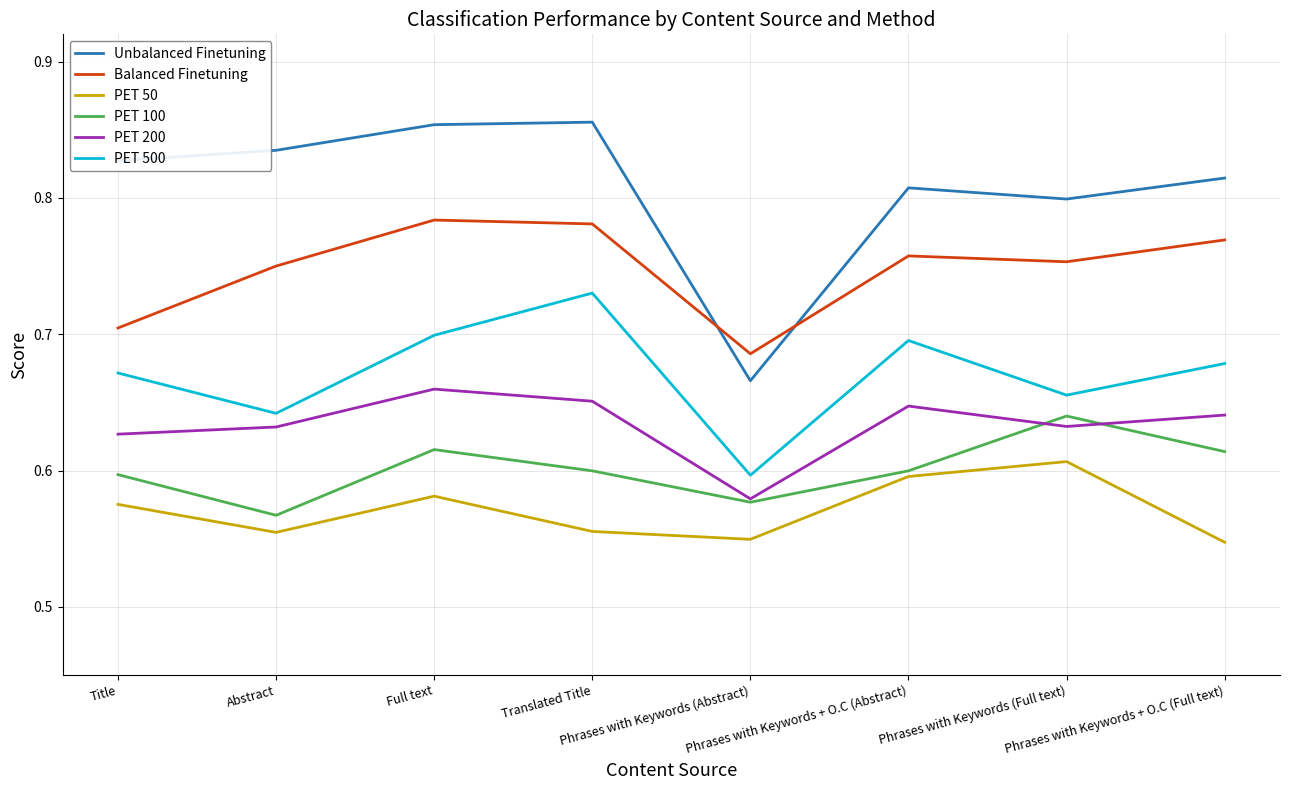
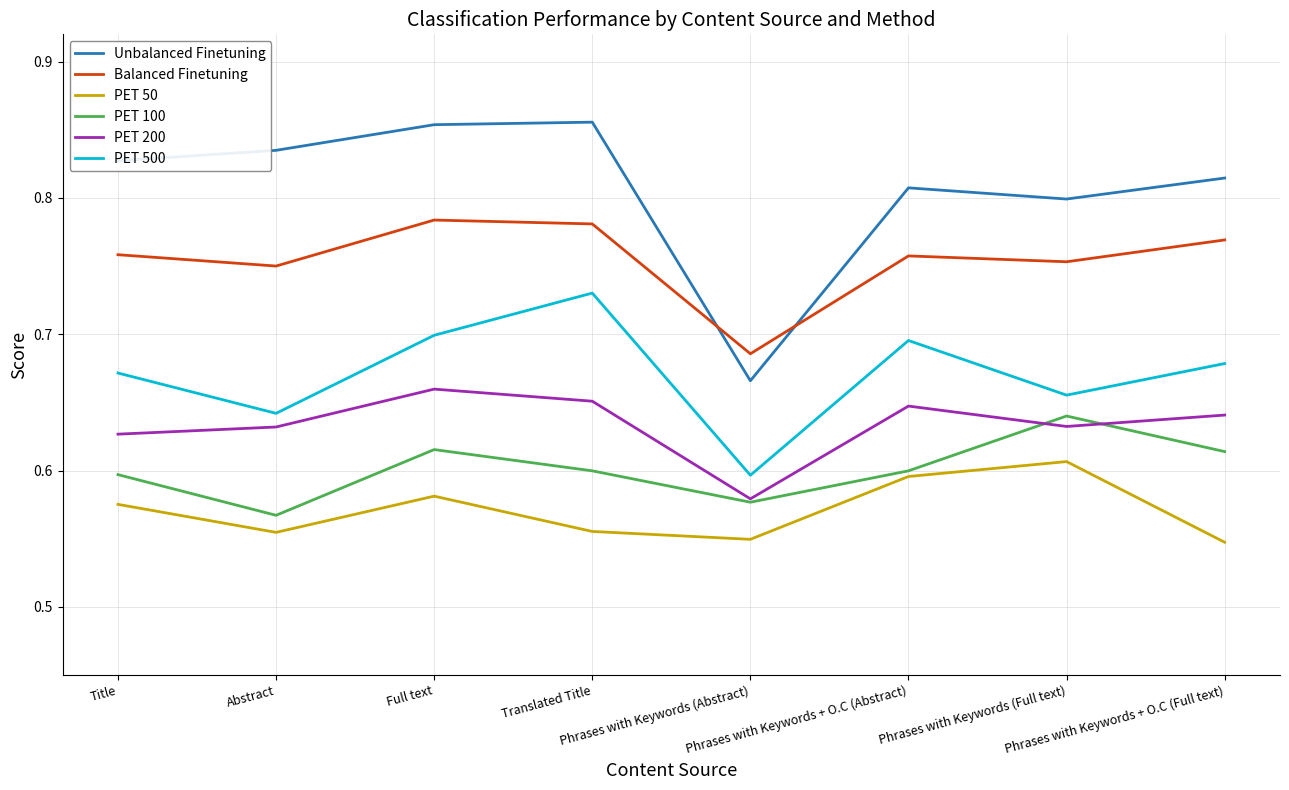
  {
    "Unbalanced Finetuning": {
      "Abstract": 0.835,
      "Full text": 0.854,
      "Translated Title": 0.856,
      "Phrases with Keywords (Abstract)": 0.666,
      "Phrases with Keywords + O.C (Abstract)": 0.807,
      "Phrases with Keywords (Full text)": 0.799,
      "Phrases with Keywords + O.C (Full text)": 0.815
    },
    "Balanced Finetuning": {
-     "Title": 0.705,
+     "Title": 0.758,
      "Abstract": 0.750,
      "Full text": 0.784,
      "Translated Title": 0.781,
      "Phrases with Keywords (Abstract)": 0.686,
      "Phrases with Keywords + O.C (Abstract)": 0.757,
      "Phrases with Keywords (Full text)": 0.753,
      "Phrases with Keywords + O.C (Full text)": 0.769
    },
    "PET 50": {
      "Title": 0.575,
      "Abstract": 0.555,
      "Full text": 0.581,
      "Translated Title": 0.555,
      "Phrases with Keywords (Abstract)": 0.550,
      "Phrases with Keywords + O.C (Abstract)": 0.596,
      "Phrases with Keywords (Full text)": 0.607,
      "Phrases with Keywords + O.C (Full text)": 0.547
    },
    "PET 100": {
      "Title": 0.597,
      "Abstract": 0.567,
      "Full text": 0.615,
      "Translated Title": 0.600,
      "Phrases with Keywords (Abstract)": 0.577,
      "Phrases with Keywords + O.C (Abstract)": 0.600,
      "Phrases with Keywords (Full text)": 0.640,
      "Phrases with Keywords + O.C (Full text)": 0.614
    },
    "PET 200": {
      "Title": 0.627,
      "Abstract": 0.632,
      "Full text": 0.660,
      "Translated Title": 0.651,
      "Phrases with Keywords (Abstract)": 0.579,
      "Phrases with Keywords + O.C (Abstract)": 0.647,
      "Phrases with Keywords (Full text)": 0.632,
      "Phrases with Keywords + O.C (Full text)": 0.641
    },
    "PET 500": {
      "Title": 0.672,
      "Abstract": 0.642,
      "Full text": 0.699,
      "Translated Title": 0.730,
      "Phrases with Keywords (Abstract)": 0.597,
      "Phrases with Keywords + O.C (Abstract)": 0.695,
      "Phrases with Keywords (Full text)": 0.655,
      "Phrases with Keywords + O.C (Full text)": 0.678
    }
  }
